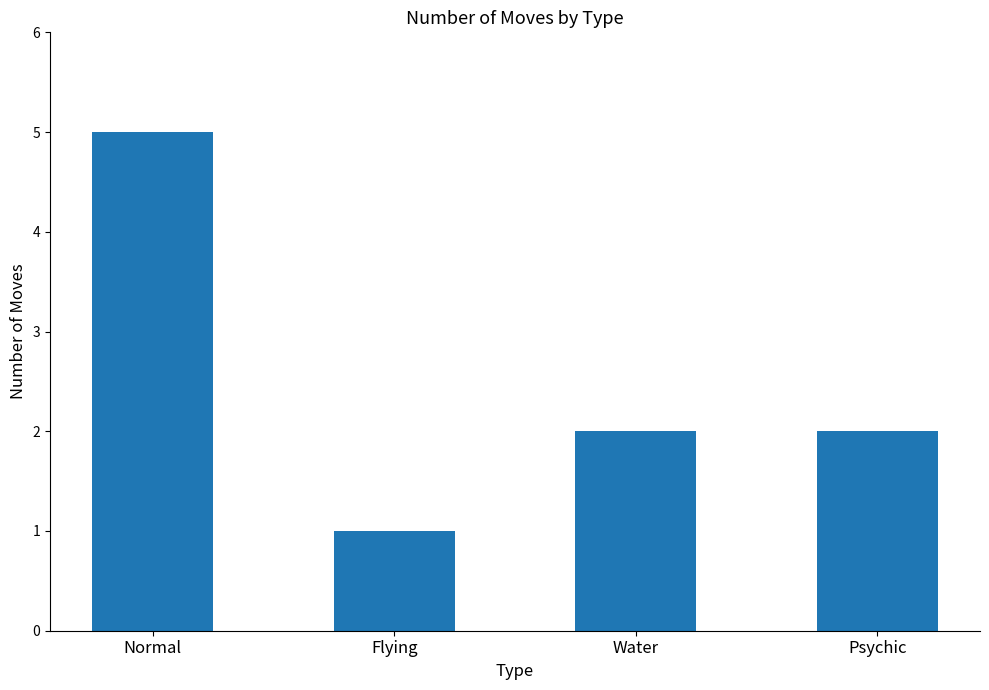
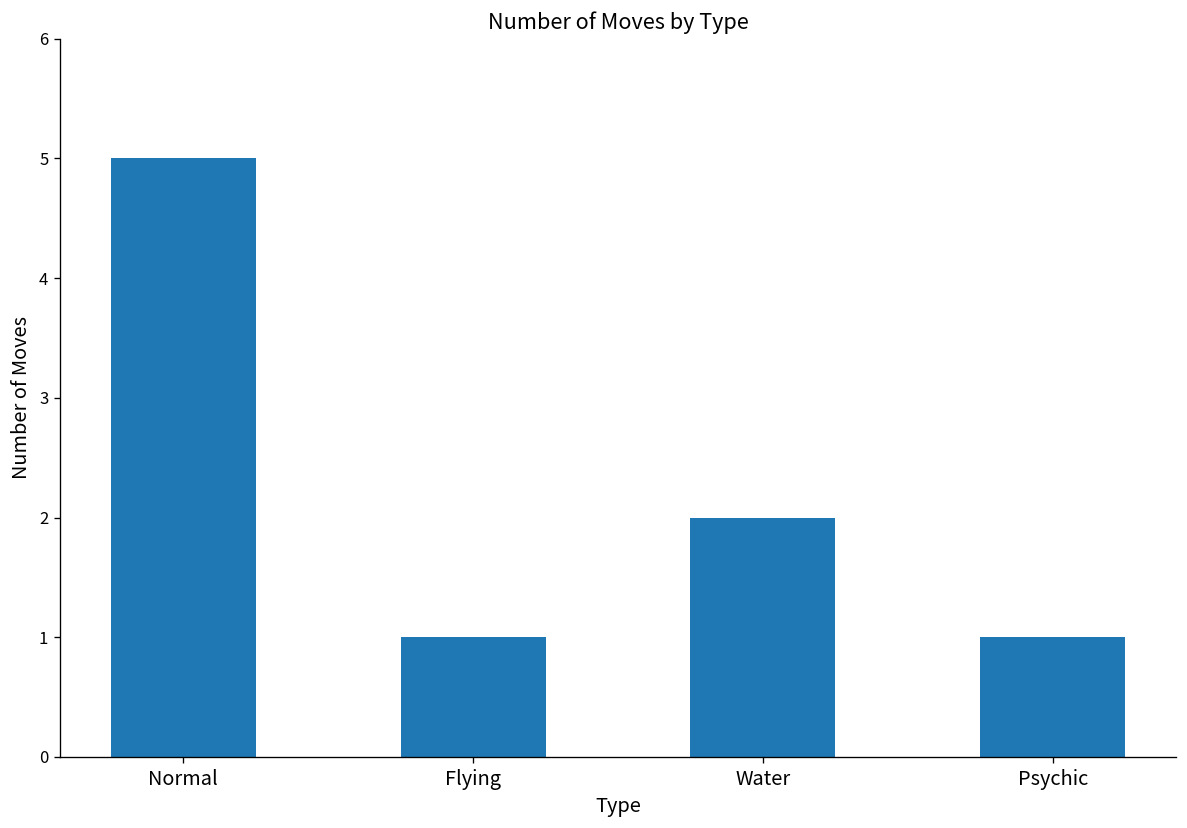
  {
    "Normal": 5,
    "Flying": 1,
    "Water": 2,
-   "Psychic": 2
+   "Psychic": 1
  }
